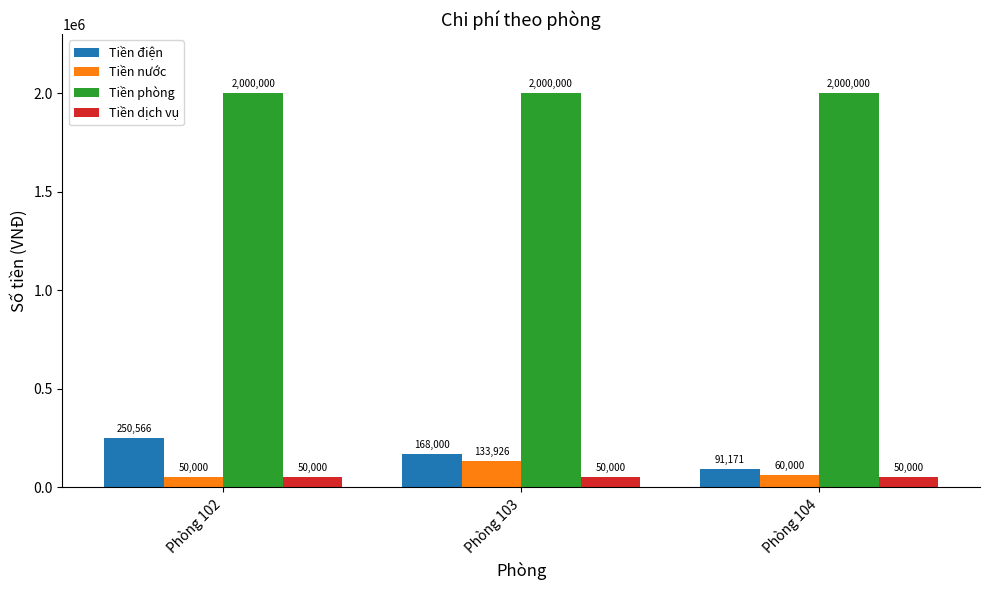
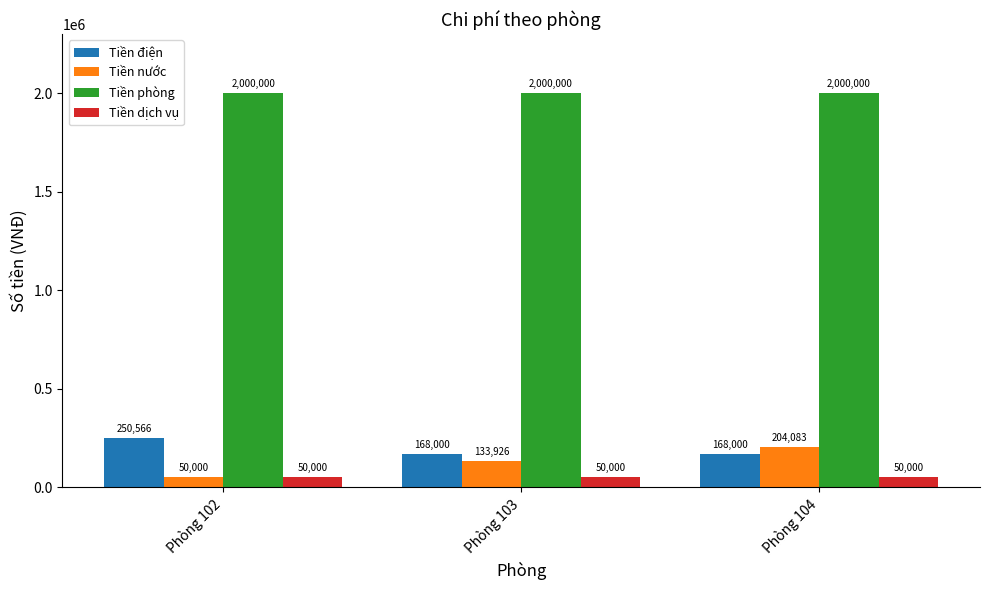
  {
    "Tiền điện": {
      "Phòng 102": "250,566",
      "Phòng 103": "168,000",
-     "Phòng 104": "91,171"
+     "Phòng 104": "168,000"
    },
    "Tiền nước": {
      "Phòng 102": "50,000",
      "Phòng 103": "133,926",
-     "Phòng 104": "60,000"
+     "Phòng 104": "204,083"
    },
    "Tiền phòng": {
      "Phòng 102": "2,000,000",
      "Phòng 103": "2,000,000",
      "Phòng 104": "2,000,000"
    },
    "Tiền dịch vụ": {
      "Phòng 102": "50,000",
      "Phòng 103": "50,000",
      "Phòng 104": "50,000"
    }
  }
